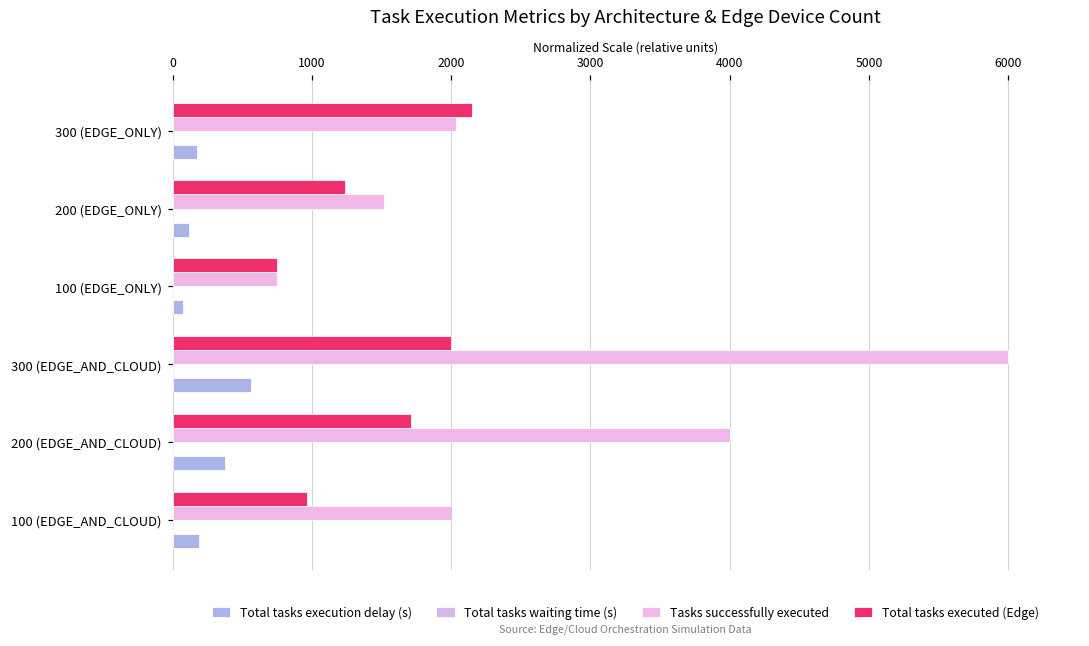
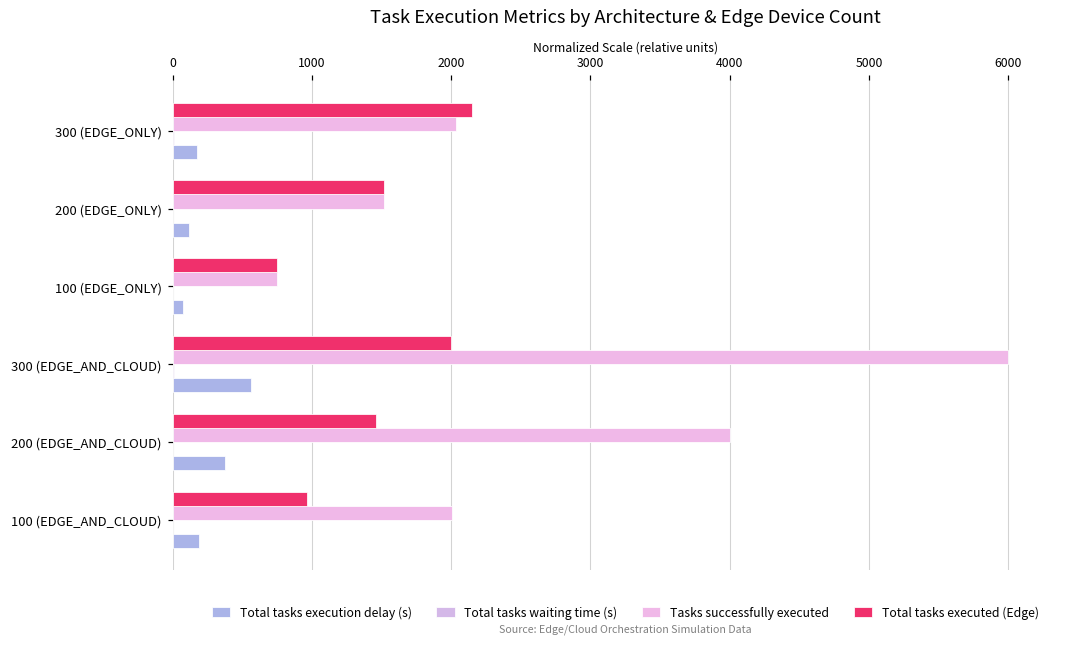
  {
    "Total tasks executed (Edge)": {
      "300 (EDGE_ONLY)": 2150,
-     "200 (EDGE_ONLY)": 1240,
+     "200 (EDGE_ONLY)": 1520,
      "100 (EDGE_ONLY)": 750,
      "300 (EDGE_AND_CLOUD)": 2000,
-     "200 (EDGE_AND_CLOUD)": 1710,
+     "200 (EDGE_AND_CLOUD)": 1460,
      "100 (EDGE_AND_CLOUD)": 960
    }
  }
